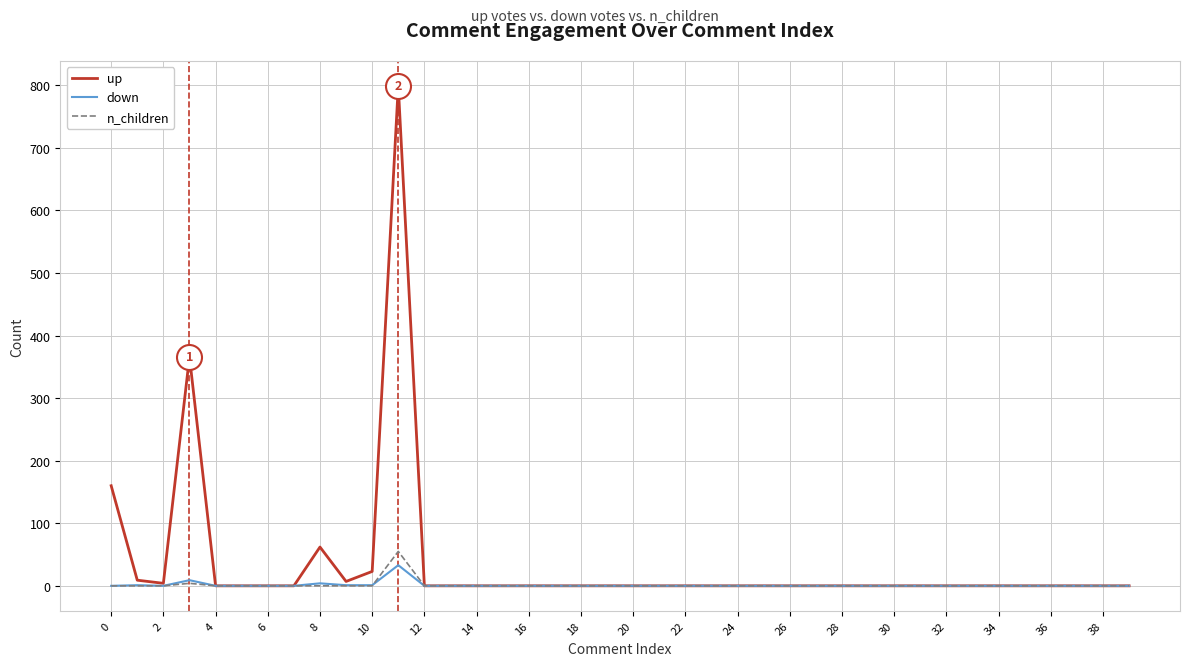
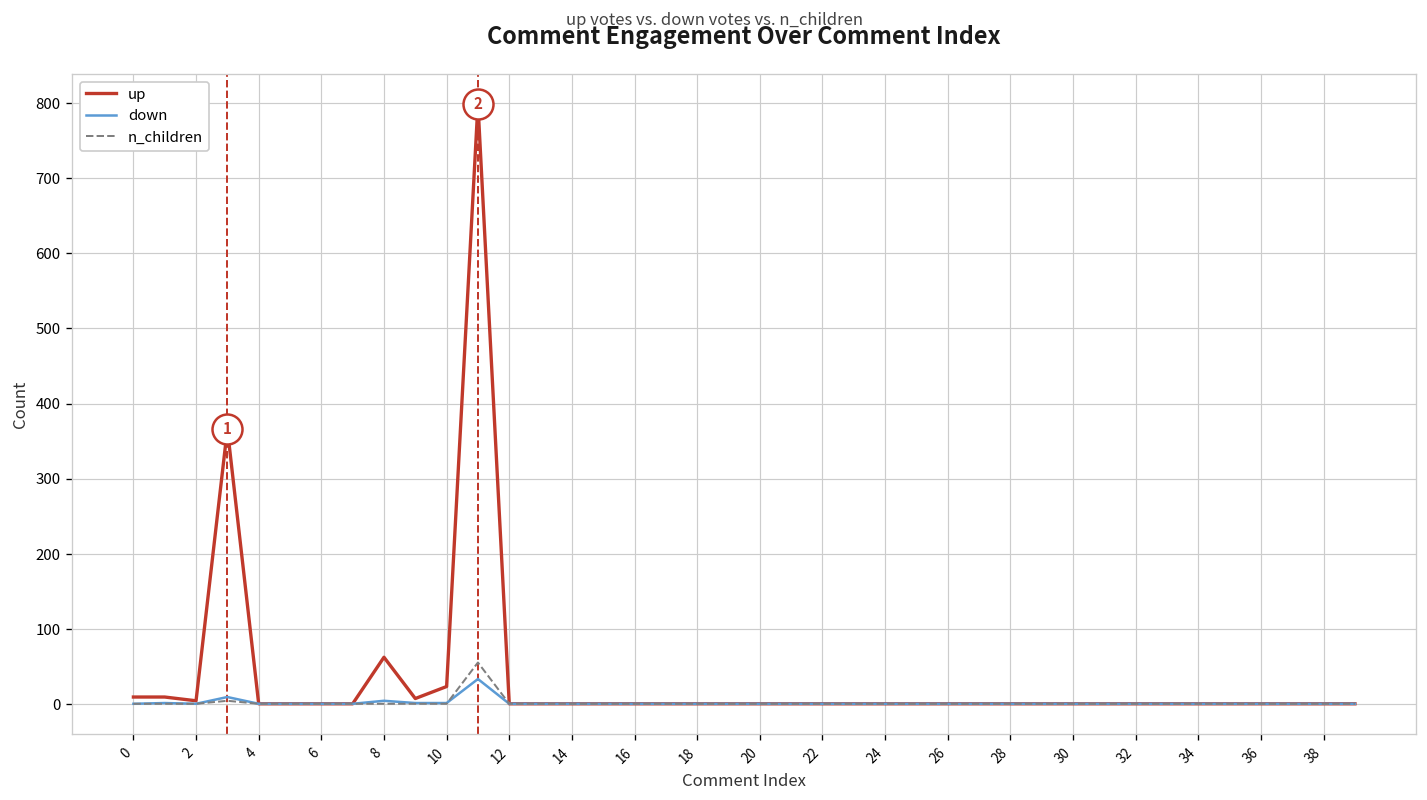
  {
    "up": {
-     "0": 160,
+     "0": 10,
      "8": 60,
      "10": 20
    }
  }
